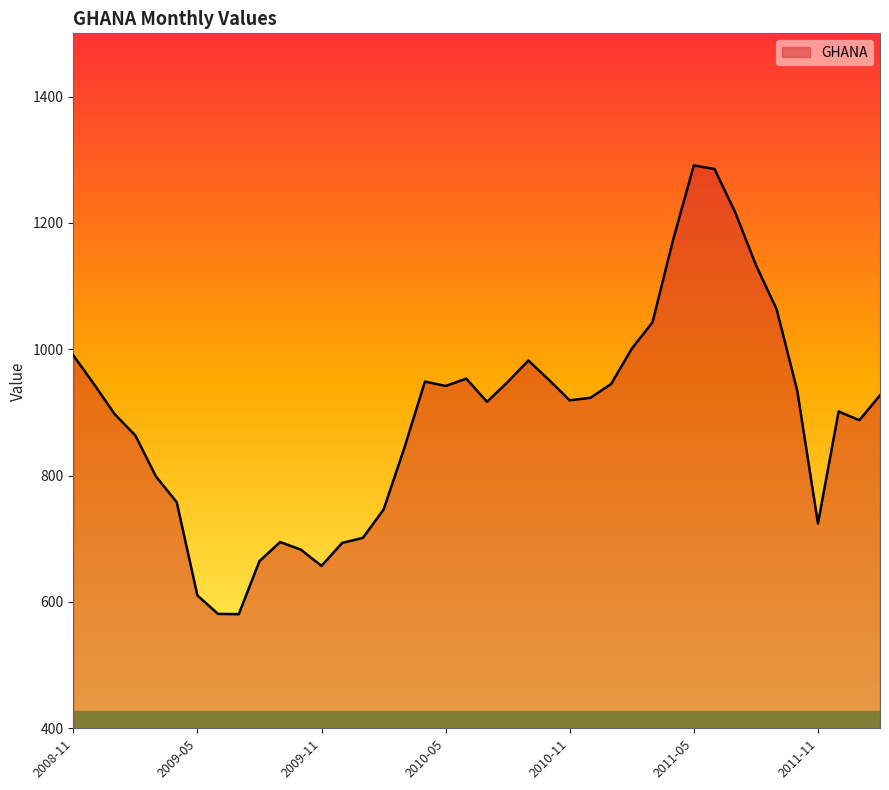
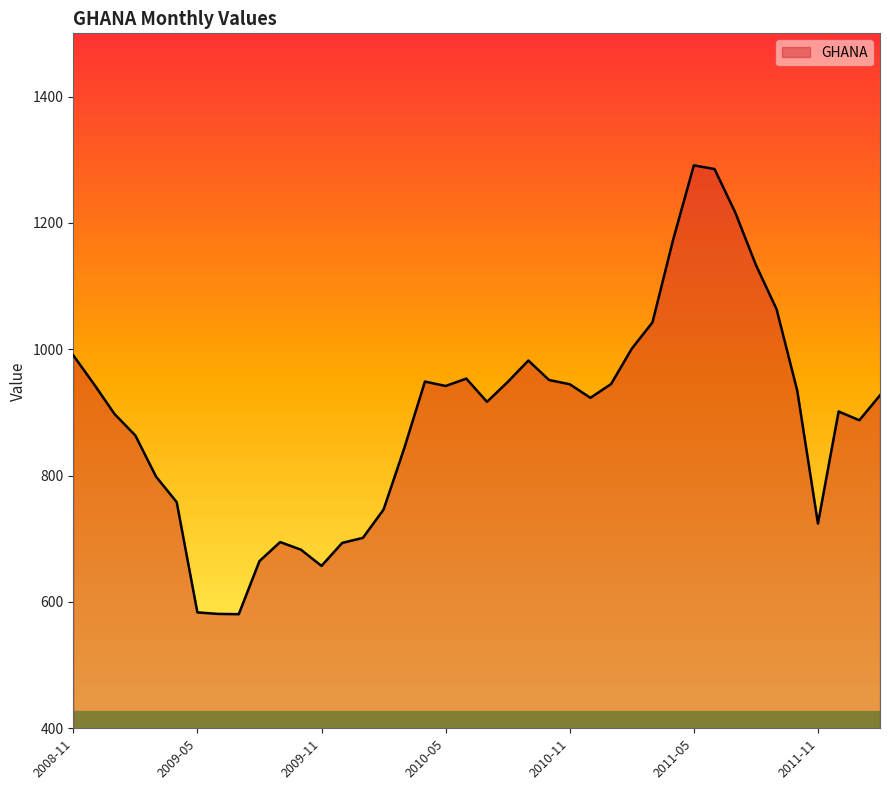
  {
    "2008-11": 990,
-   "2009-05": 610,
+   "2009-05": 580,
    "2009-11": 660,
    "2010-05": 940,
-   "2010-11": 920,
+   "2010-11": 940,
    "2011-05": 1290,
    "2011-11": 720
  }
